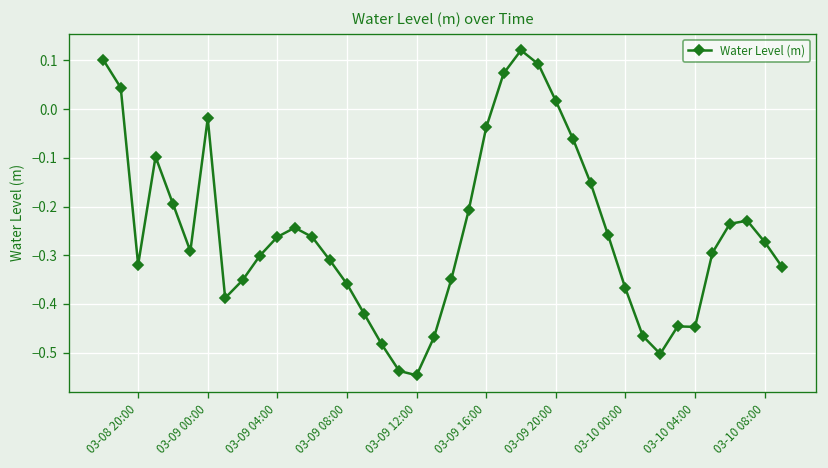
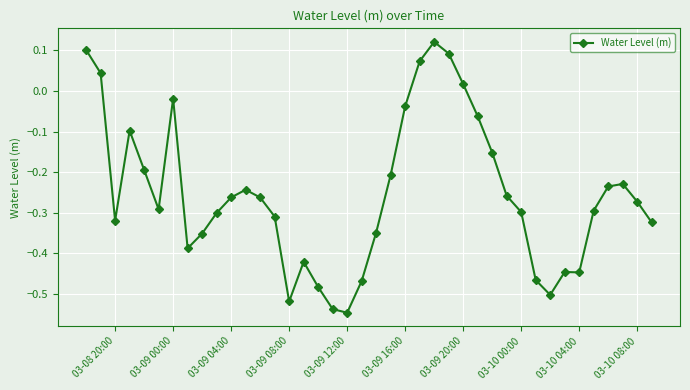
  {
    "03-08 20:00": -0.32,
    "03-09 00:00": -0.02,
    "03-09 04:00": -0.26,
-   "03-09 08:00": -0.36,
+   "03-09 08:00": -0.52,
    "03-09 12:00": -0.55,
    "03-09 16:00": -0.04,
    "03-09 20:00": 0.02,
-   "03-10 00:00": -0.37,
+   "03-10 00:00": -0.30,
    "03-10 04:00": -0.45,
    "03-10 08:00": -0.27
  }
